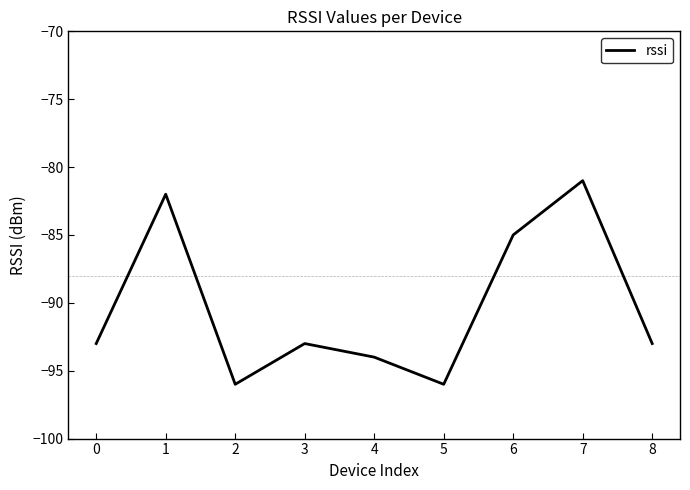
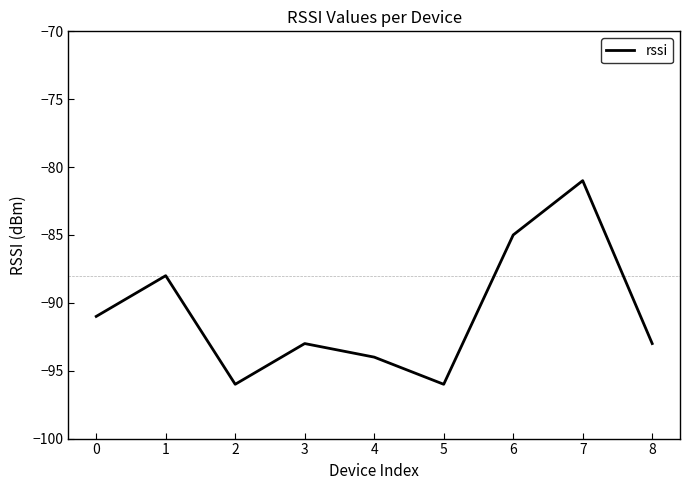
  {
-   "0": -93,
-   "1": -82,
+   "0": -91,
+   "1": -88,
    "2": -96,
    "3": -93,
    "4": -94,
    "5": -96,
    "6": -85,
    "7": -81,
    "8": -93
  }
